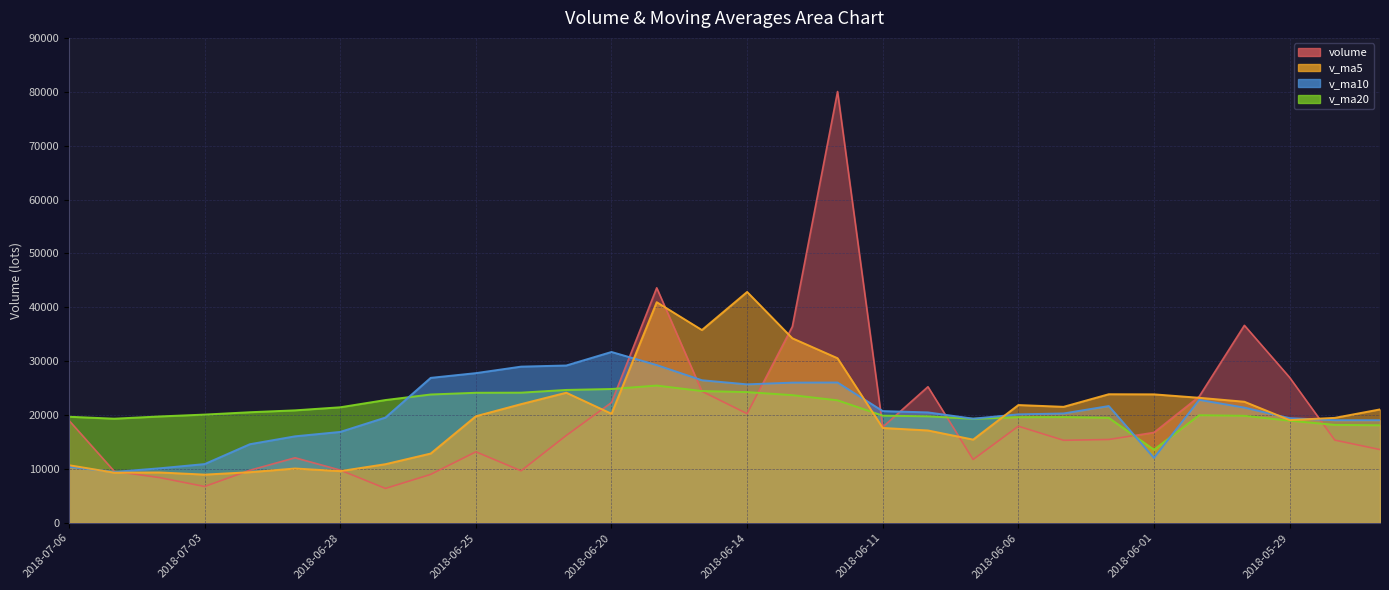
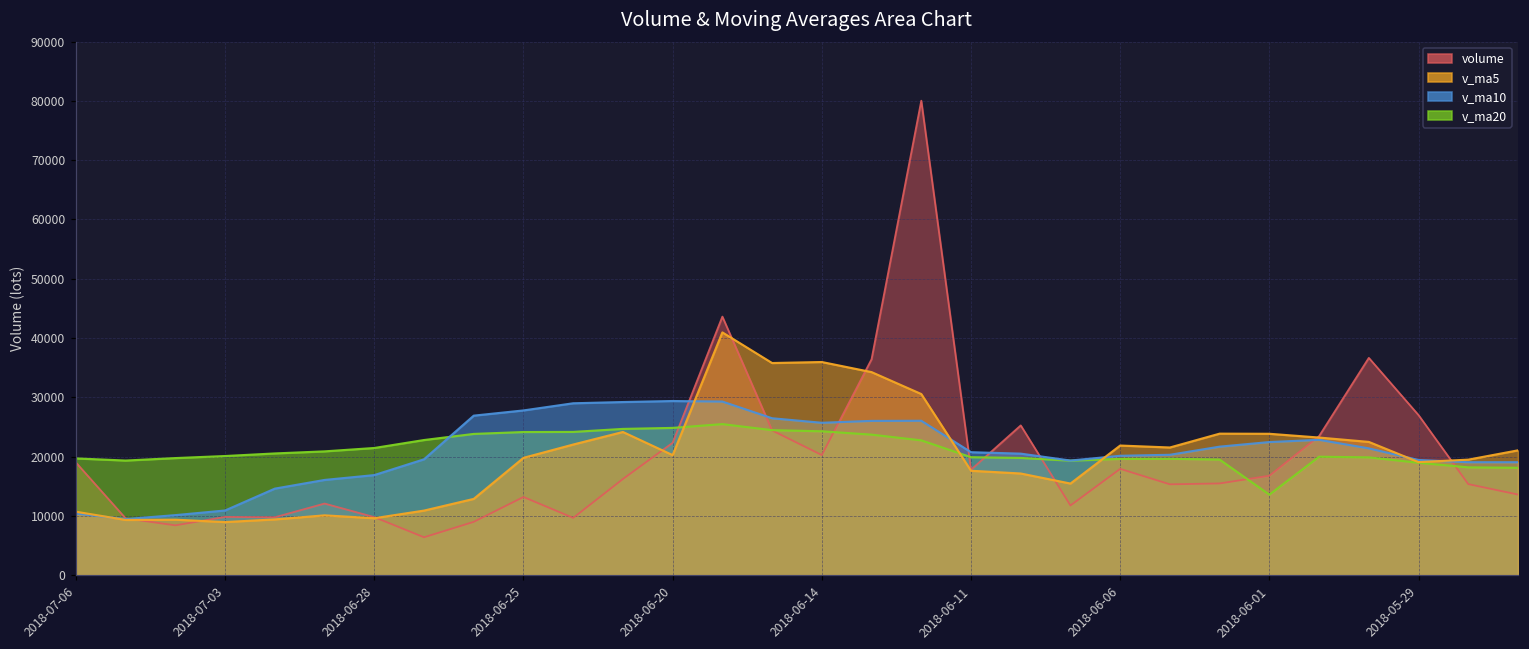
  {
    "volume": {
      "2018-07-06": 19000,
-     "2018-07-03": 7000,
+     "2018-07-03": 10000,
      "2018-06-25": 13000,
      "2018-06-20": 22000,
      "2018-06-14": 20000,
      "2018-06-06": 18000,
      "2018-06-01": 17000,
      "2018-05-29": 27000
    },
    "v_ma20": {
      "2018-07-06": 20000,
      "2018-07-03": 20000,
      "2018-06-28": 21000,
      "2018-06-25": 24000,
      "2018-06-20": 25000,
      "2018-06-14": 24000,
      "2018-06-11": 20000,
      "2018-06-06": 20000,
      "2018-06-01": 14000
    },
    "v_ma10": {
      "2018-07-03": 11000,
      "2018-06-28": 17000,
      "2018-06-25": 28000,
-     "2018-06-20": 32000,
+     "2018-06-20": 29000,
      "2018-06-14": 26000,
      "2018-06-11": 21000,
      "2018-06-06": 20000,
-     "2018-06-01": 12000
+     "2018-06-01": 22000
    },
    "v_ma5": {
      "2018-07-03": 9000,
      "2018-06-25": 20000,
      "2018-06-20": 20000,
-     "2018-06-14": 43000,
+     "2018-06-14": 36000,
      "2018-06-06": 22000,
      "2018-06-01": 24000
    }
  }
